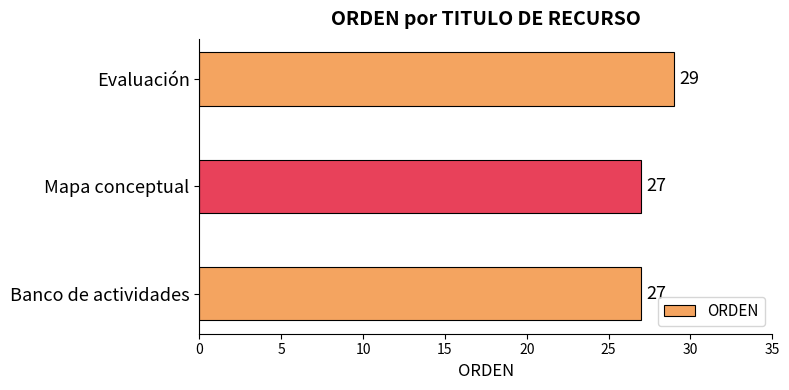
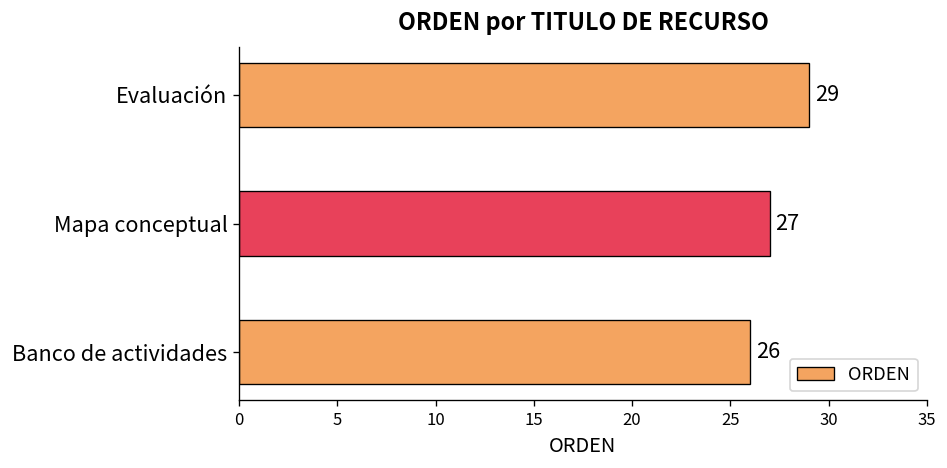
  {
-   "Banco de actividades": 27
+   "Banco de actividades": 26
  }
